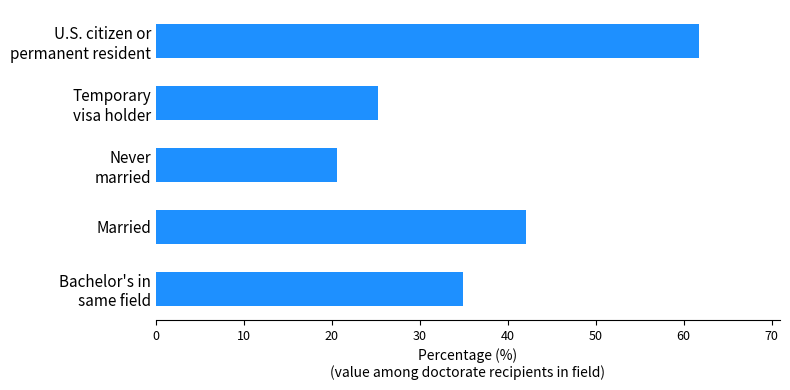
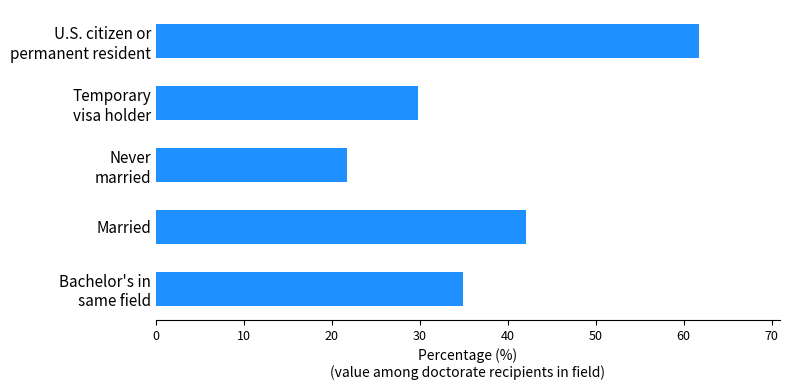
  {
    "U.S. citizen or permanent resident": 62,
-   "Temporary visa holder": 25,
-   "Never married": 21,
+   "Temporary visa holder": 30,
+   "Never married": 22,
    "Married": 42,
    "Bachelor's in same field": 35
  }
